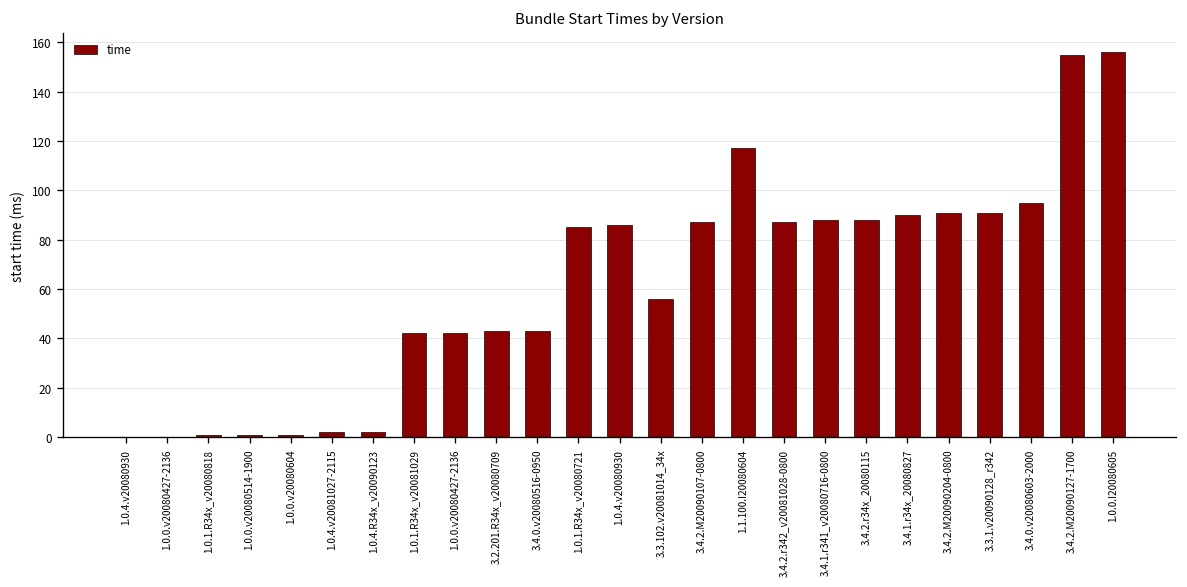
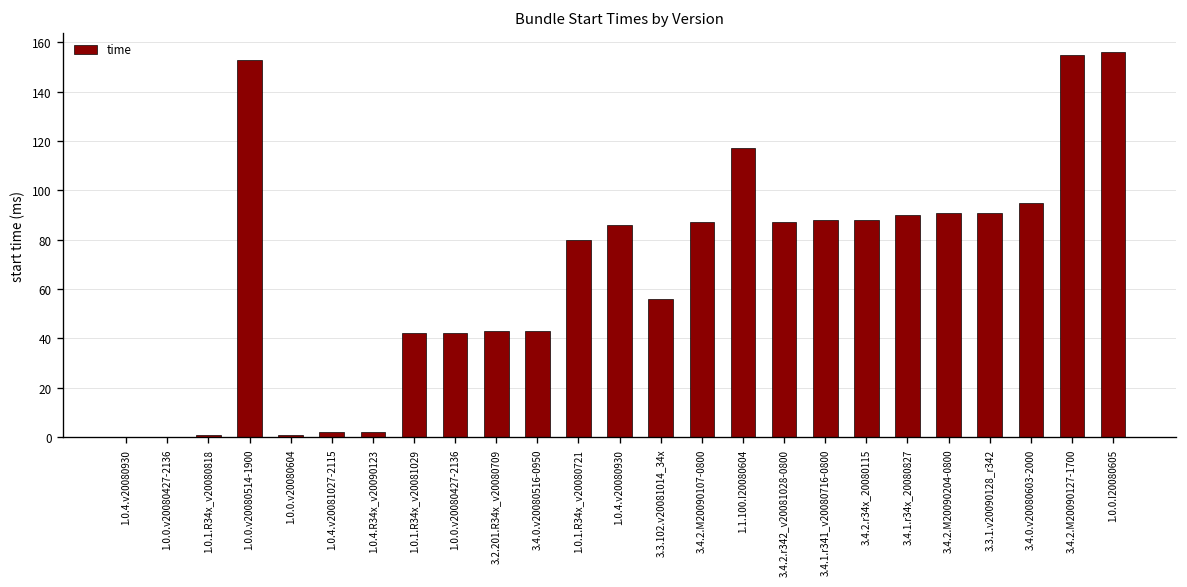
  {
-   "1.0.0.v20080514-1900": 1,
+   "1.0.0.v20080514-1900": 153,
    "1.0.4.v20081027-2115": 2,
    "1.0.4.R34x_v20090123": 2,
    "1.0.1.R34x_v20081029": 42,
    "3.2.201.R34x_v20080709": 43,
    "3.4.0.v20080516-0950": 43,
-   "1.0.1.R34x_v20080721": 85,
+   "1.0.1.R34x_v20080721": 80,
    "3.3.102.v20081014_34x": 56,
    "3.4.2.M20090107-0800": 87,
    "1.1.100.I20080604": 117,
    "3.4.2.r342_v20081028-0800": 87,
    "3.4.1.r341_v20080716-0800": 88,
    "3.4.2.r34x_20080115": 88,
    "3.4.1.r34x_20080827": 90,
    "3.4.2.M20090204-0800": 91,
    "3.3.1.v20090128_r342": 91,
    "3.4.0.v20080603-2000": 95,
    "3.4.2.M20090127-1700": 155,
    "1.0.0.I20080605": 156
  }
